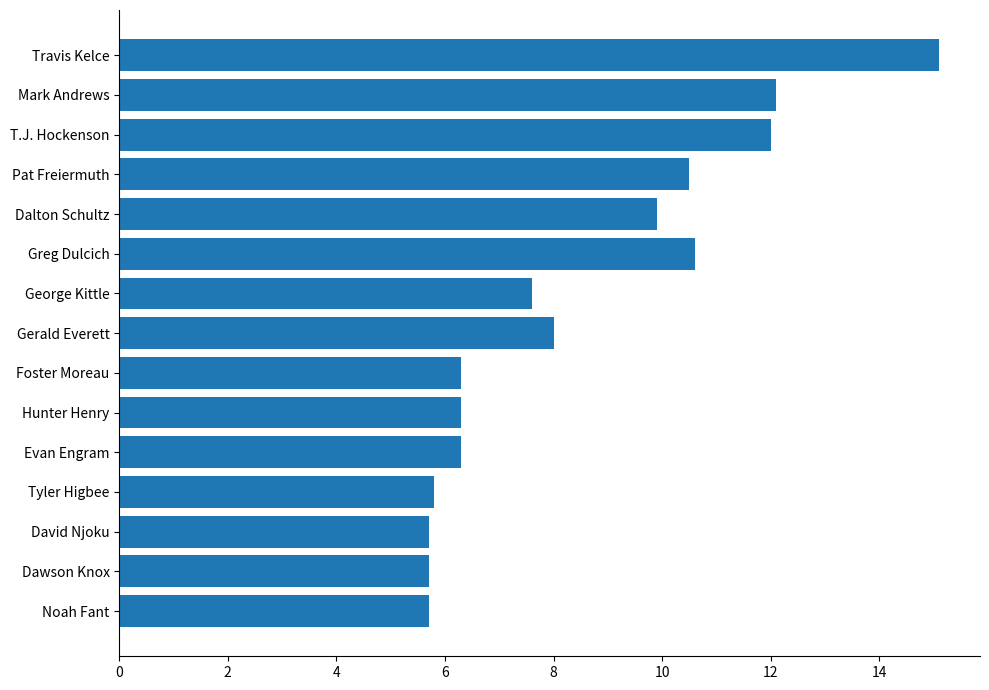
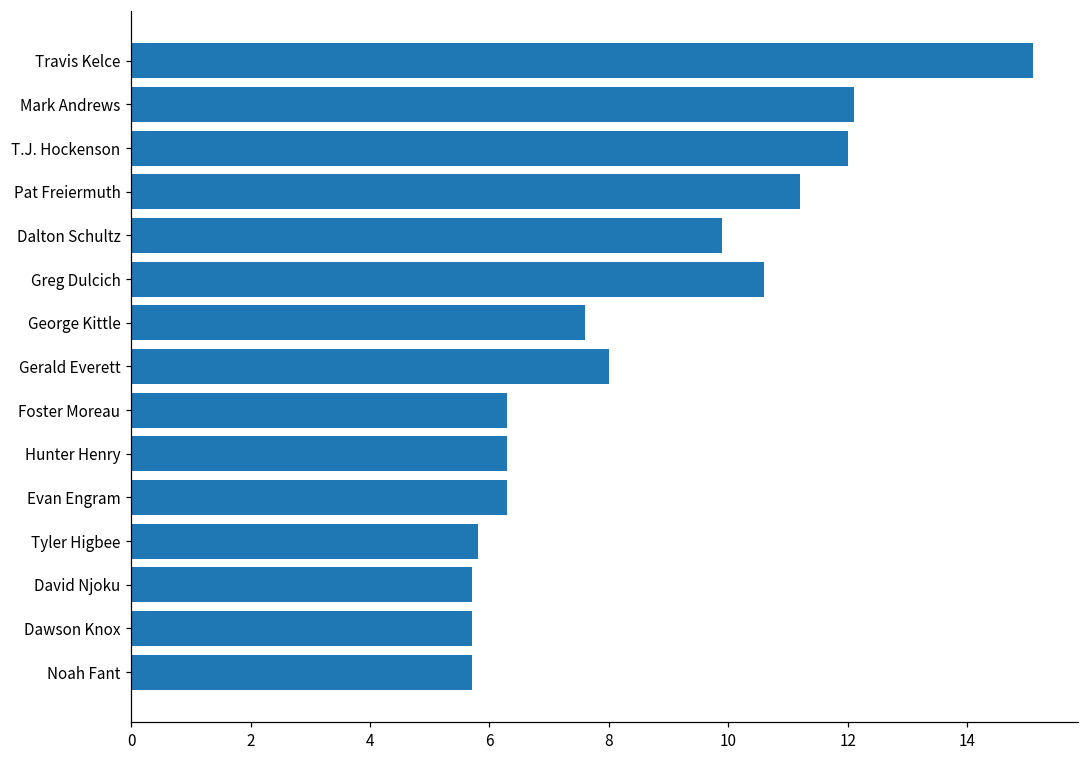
  {
    "Travis Kelce": 15.1,
    "Mark Andrews": 12.1,
    "T.J. Hockenson": 12.0,
-   "Pat Freiermuth": 10.5,
+   "Pat Freiermuth": 11.2,
    "Dalton Schultz": 9.9,
    "Greg Dulcich": 10.6,
    "George Kittle": 7.6,
    "Gerald Everett": 8.0,
    "Foster Moreau": 6.3,
    "Hunter Henry": 6.3,
    "Evan Engram": 6.3,
    "Tyler Higbee": 5.8,
    "David Njoku": 5.7,
    "Dawson Knox": 5.7,
    "Noah Fant": 5.7
  }
